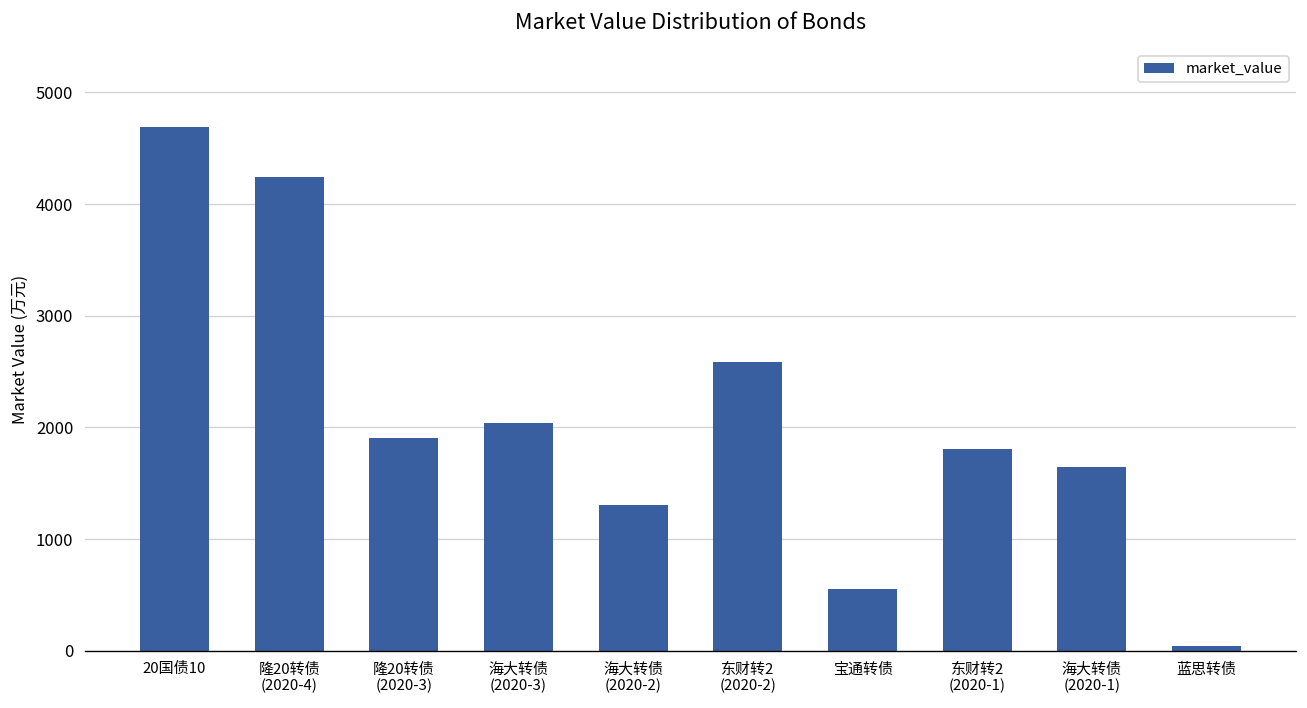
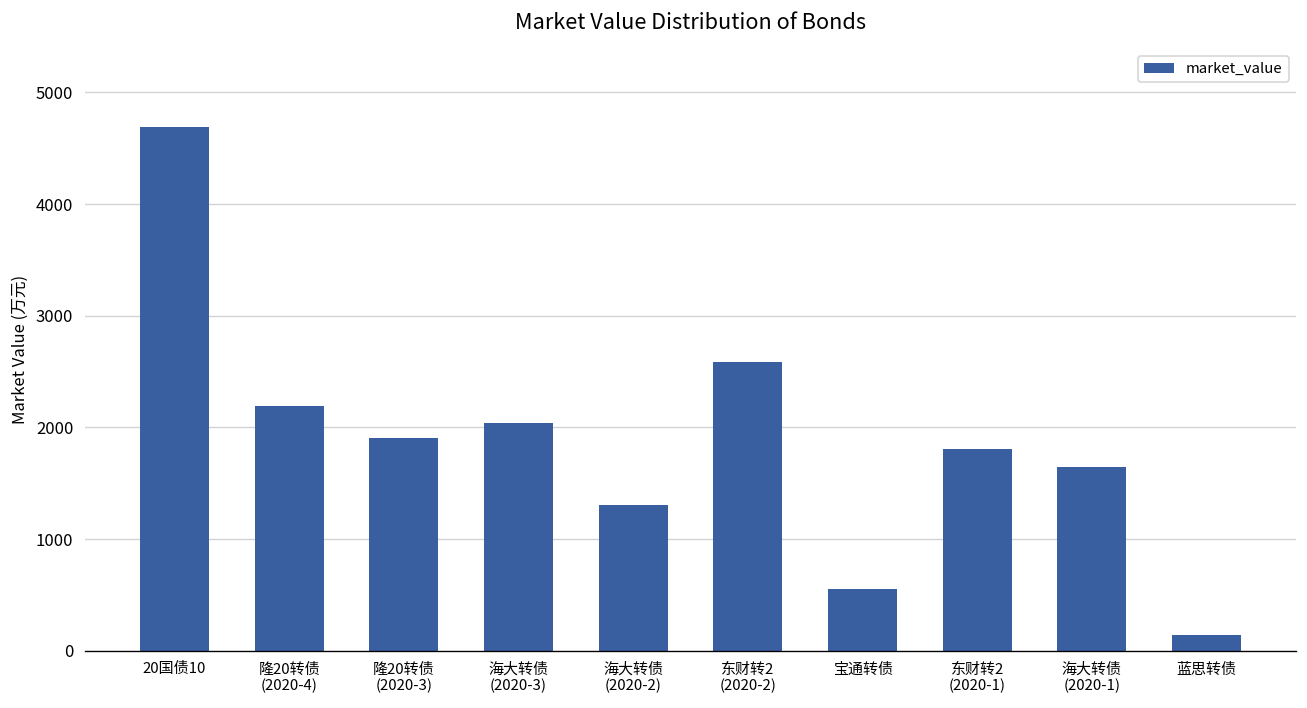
  {
    "20国债10": 4700,
-   "隆20转债 (2020-4)": 4200,
+   "隆20转债 (2020-4)": 2200,
    "隆20转债 (2020-3)": 1900,
    "海大转债 (2020-3)": 2000,
    "海大转债 (2020-2)": 1300,
    "东财转2 (2020-2)": 2600,
    "宝通转债": 600,
    "东财转2 (2020-1)": 1800,
    "海大转债 (2020-1)": 1600,
-   "蓝思转债": 0
+   "蓝思转债": 100
  }
